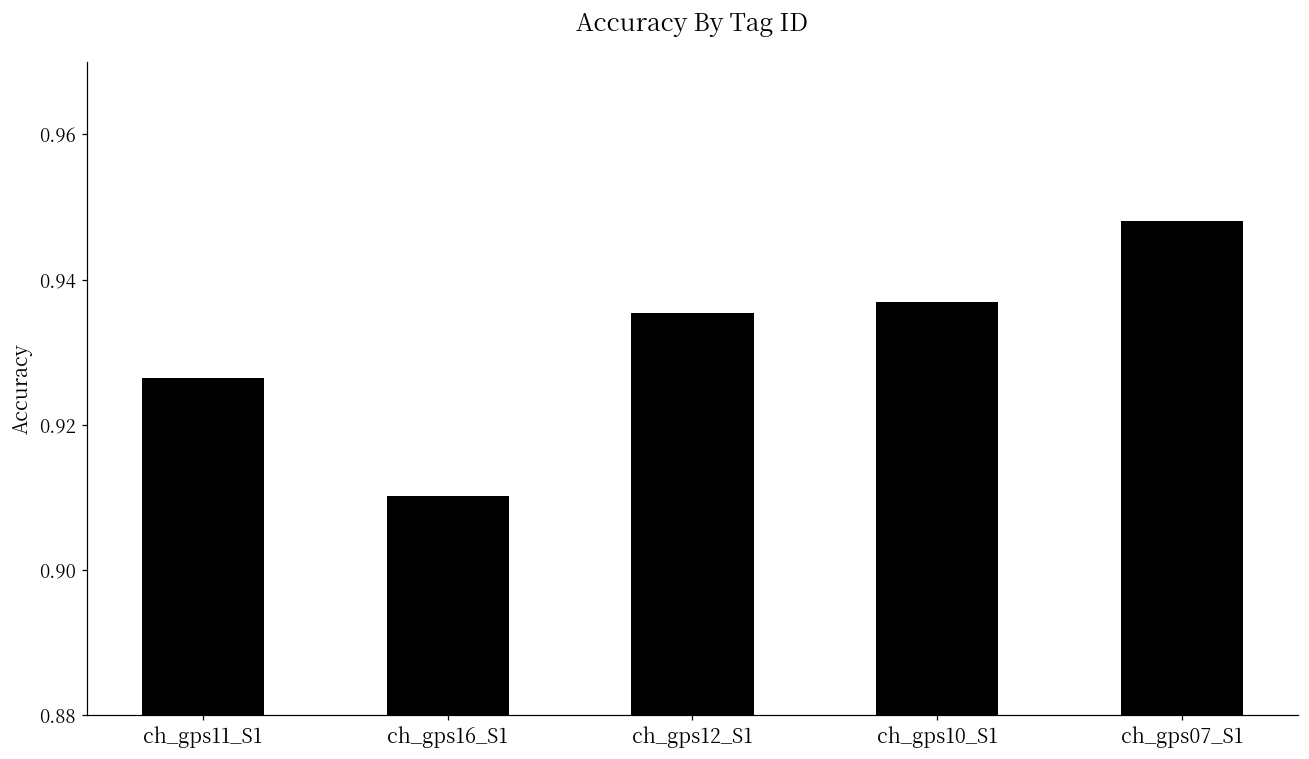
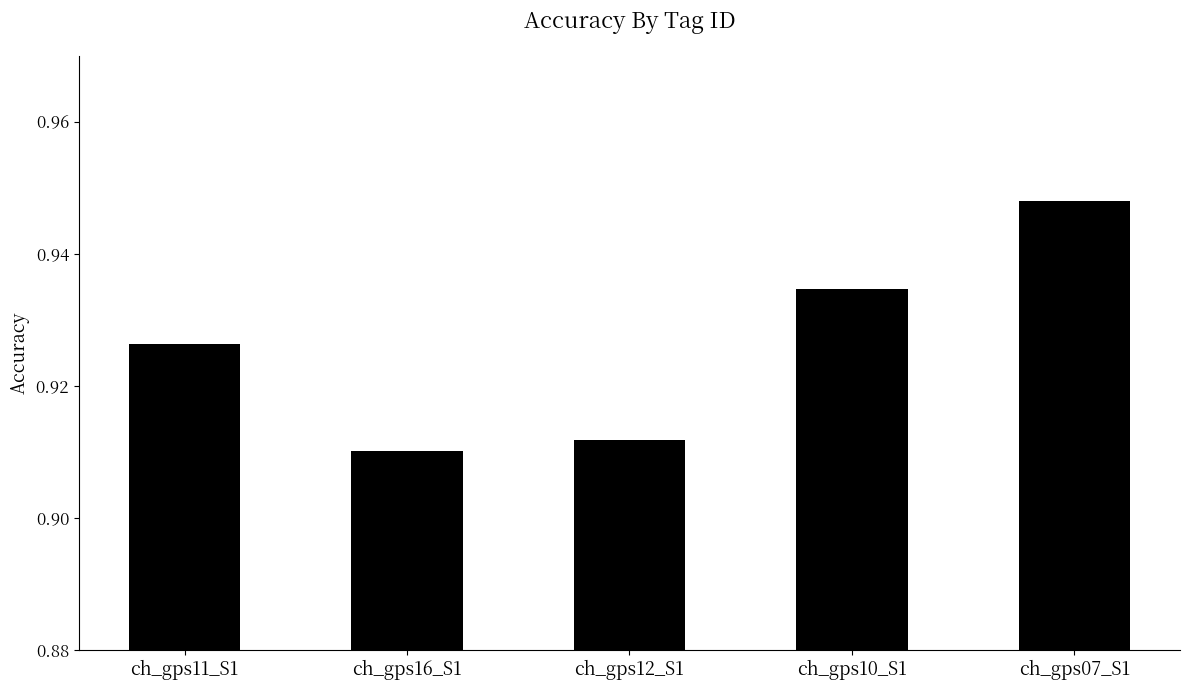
  {
    "ch_gps11_S1": 0.926,
    "ch_gps16_S1": 0.910,
-   "ch_gps12_S1": 0.935,
-   "ch_gps10_S1": 0.937,
+   "ch_gps12_S1": 0.912,
+   "ch_gps10_S1": 0.935,
    "ch_gps07_S1": 0.948
  }
